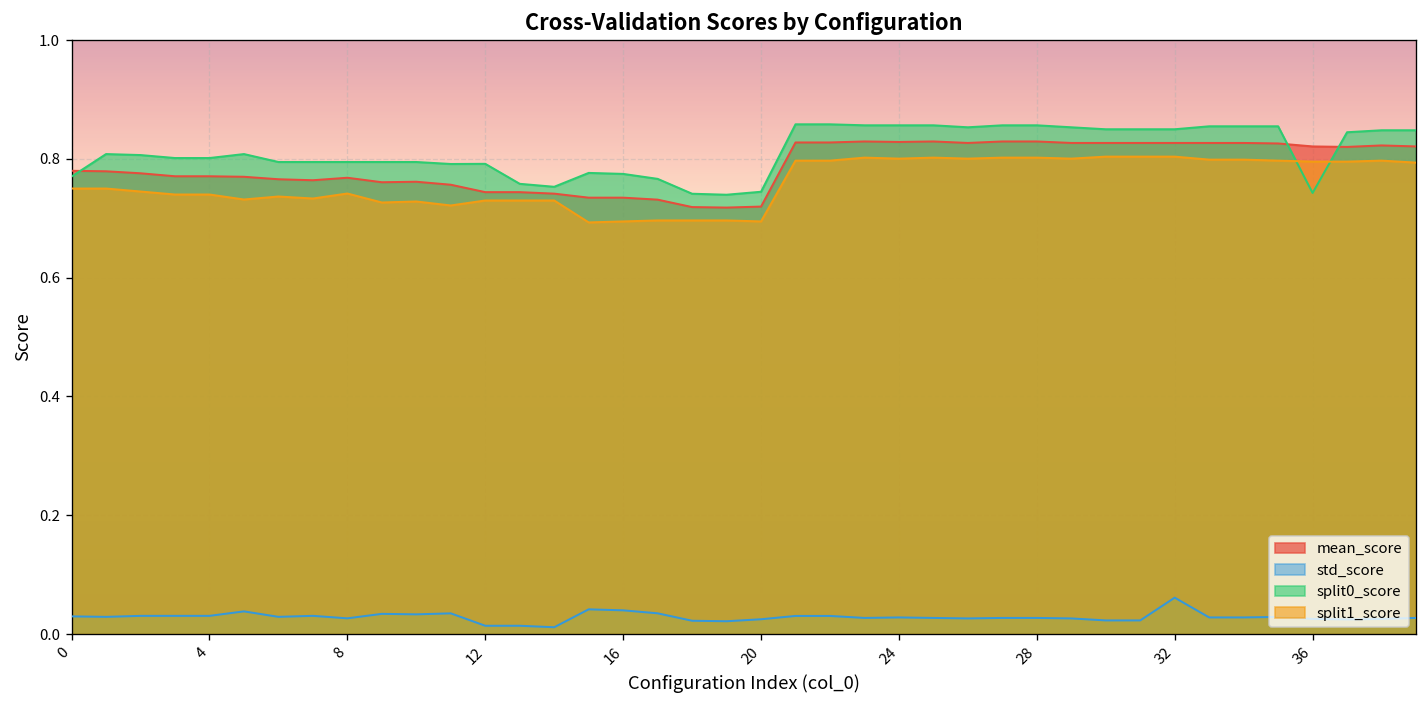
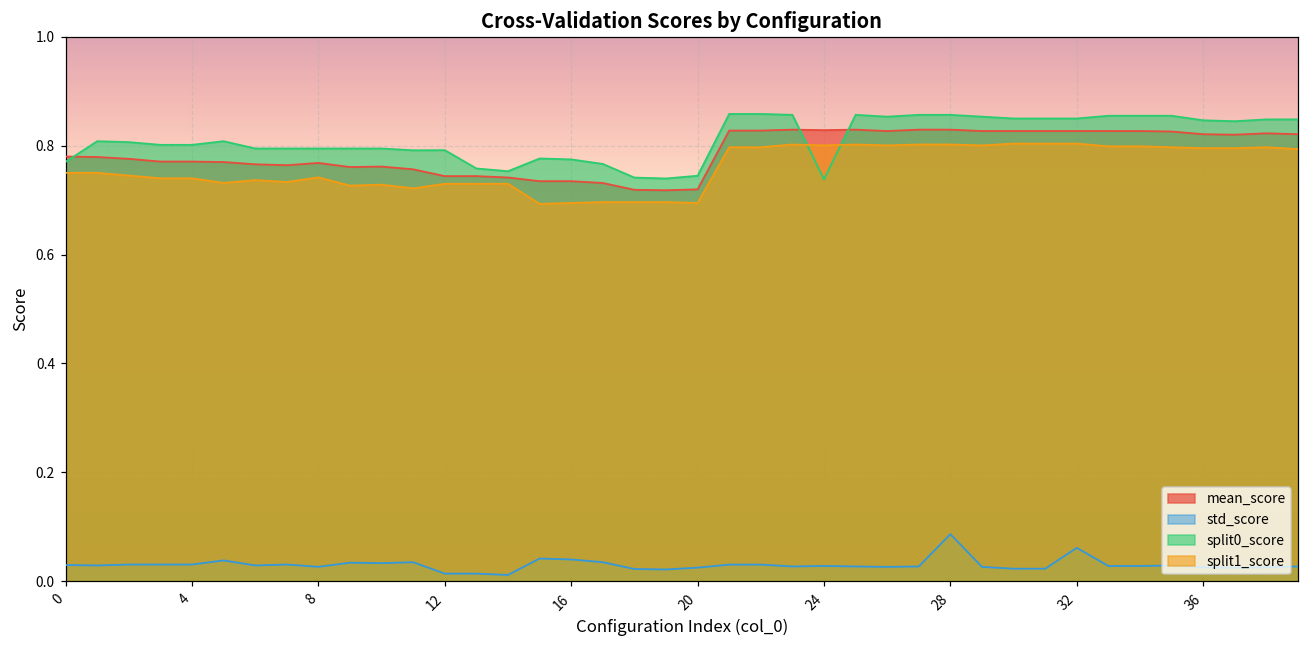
  {
    "mean_score": {
      "0": 0.78,
      "4": 0.77,
      "8": 0.77,
      "12": 0.74,
      "16": 0.73,
      "20": 0.72,
      "24": 0.83,
      "28": 0.83,
      "32": 0.83,
      "36": 0.82
    },
    "std_score": {
      "0": 0.03,
      "4": 0.03,
      "8": 0.03,
      "12": 0.01,
      "16": 0.04,
      "20": 0.02,
      "24": 0.03,
-     "28": 0.03,
+     "28": 0.09,
      "32": 0.06
    },
    "split0_score": {
      "0": 0.77,
      "4": 0.80,
      "8": 0.79,
      "12": 0.79,
      "16": 0.77,
      "20": 0.74,
-     "24": 0.86,
+     "24": 0.74,
      "28": 0.86,
      "32": 0.85,
-     "36": 0.74
+     "36": 0.85
    },
    "split1_score": {
      "0": 0.75,
      "4": 0.74,
      "8": 0.74,
      "12": 0.73,
      "16": 0.69,
      "20": 0.69,
      "24": 0.80,
      "28": 0.80,
      "32": 0.80,
      "36": 0.80
    }
  }
